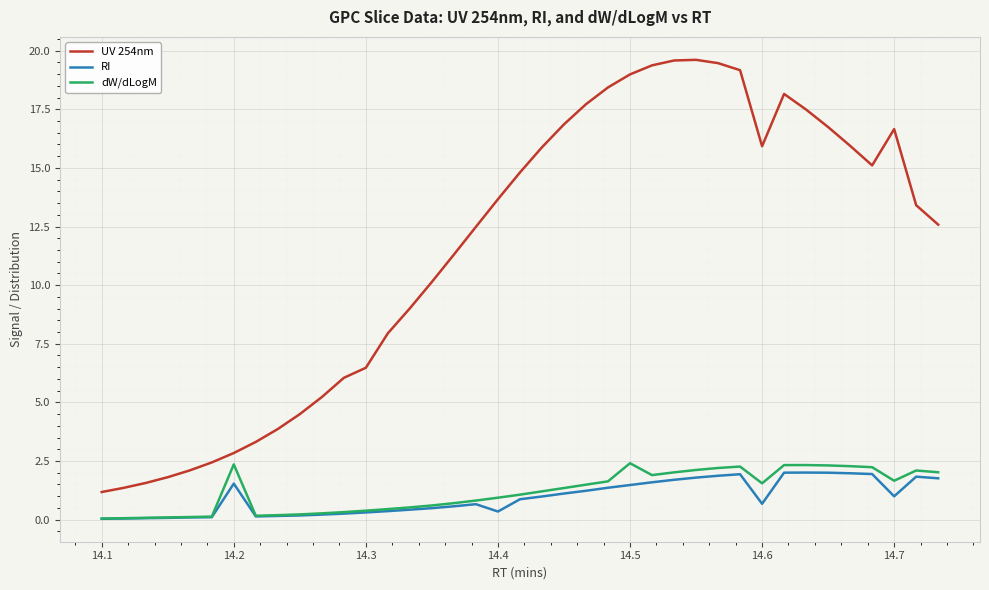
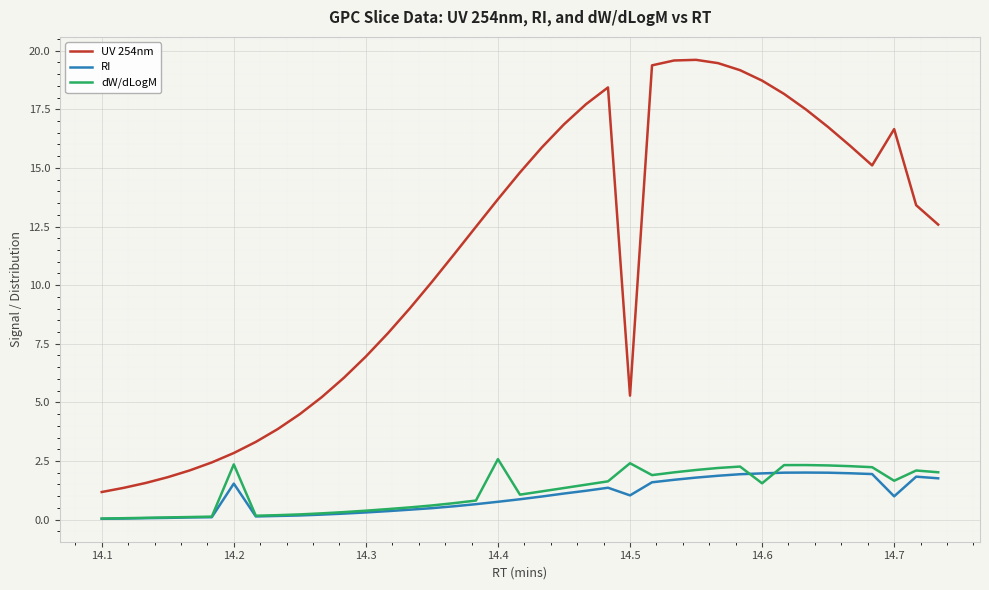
  {
    "UV 254nm": {
      "14.1": 1.2,
      "14.2": 2.8,
-     "14.3": 6.5,
+     "14.3": 7.0,
      "14.4": 13.7,
-     "14.5": 19.0,
-     "14.6": 15.9,
+     "14.5": 5.3,
+     "14.6": 18.7,
      "14.7": 16.7
    },
    "RI": {
      "14.2": 1.5,
-     "14.4": 0.3,
-     "14.5": 1.5,
-     "14.6": 0.7,
+     "14.4": 0.8,
+     "14.5": 1.0,
+     "14.6": 2.0,
      "14.7": 1.0
    },
    "dW/dLogM": {
      "14.2": 2.4,
-     "14.4": 0.9,
+     "14.4": 2.6,
      "14.5": 2.4,
      "14.6": 1.5,
      "14.7": 1.7
    }
  }
